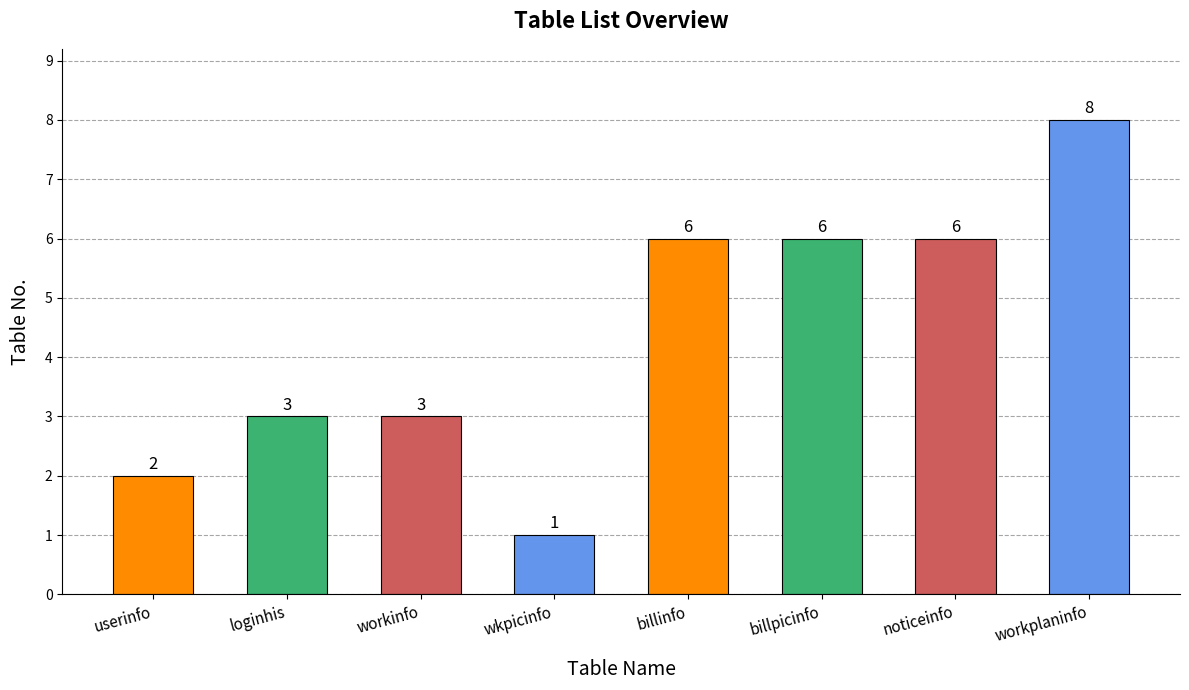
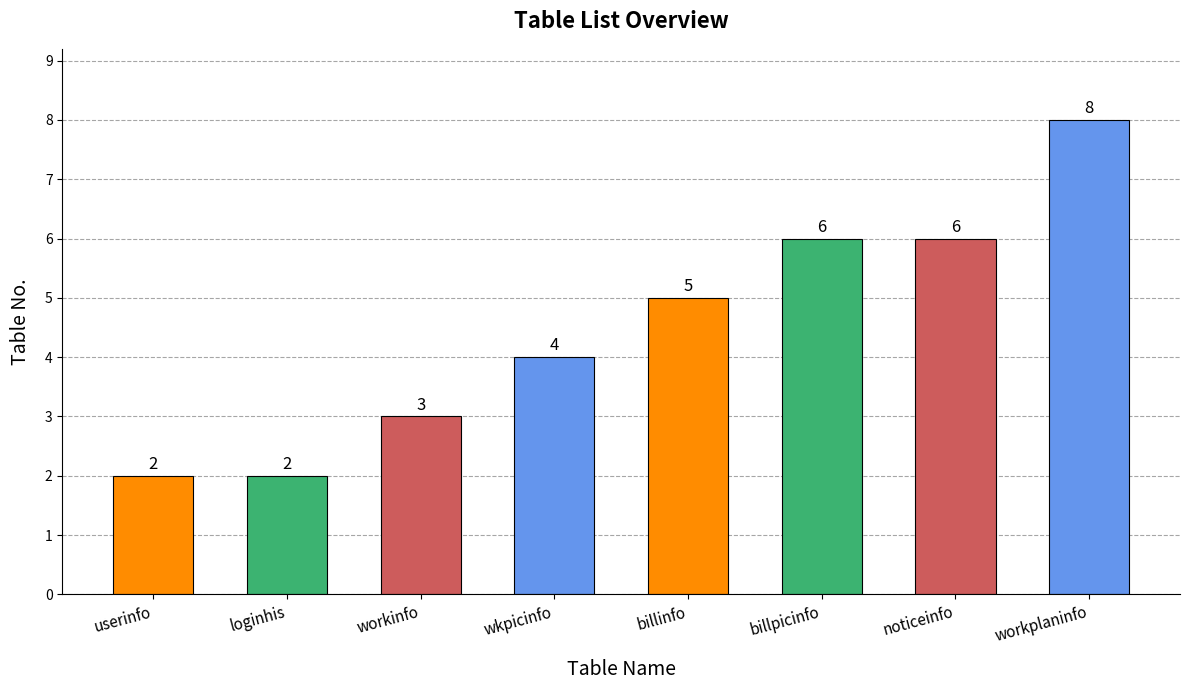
  {
    "userinfo": 2,
-   "loginhis": 3,
+   "loginhis": 2,
    "workinfo": 3,
-   "wkpicinfo": 1,
-   "billinfo": 6,
+   "wkpicinfo": 4,
+   "billinfo": 5,
    "billpicinfo": 6,
    "noticeinfo": 6,
    "workplaninfo": 8
  }
